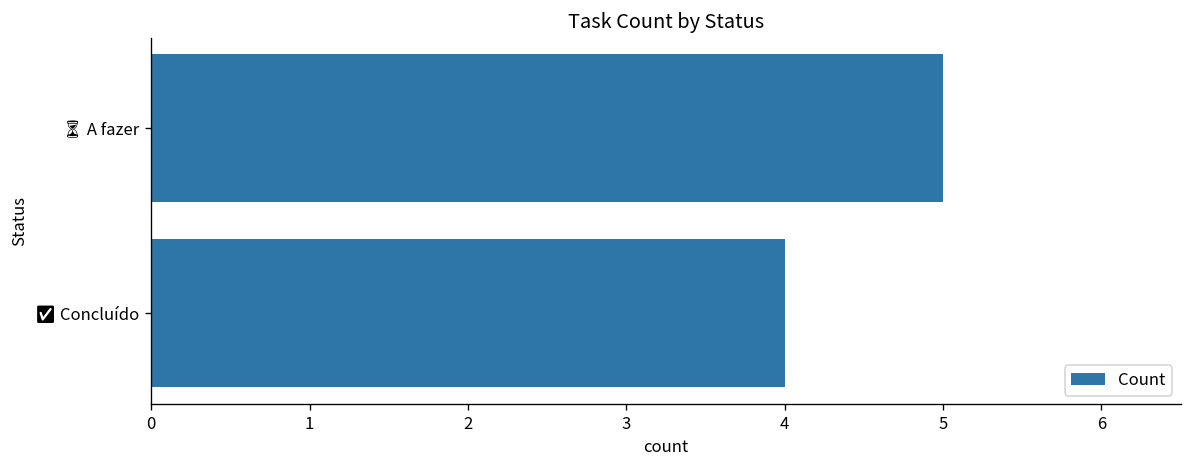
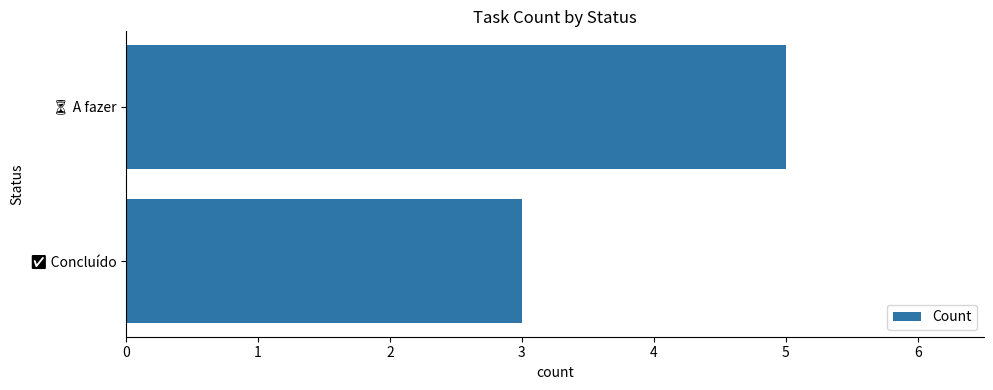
  {
    "⏳ A fazer": 5,
-   "✅ Concluído": 4
+   "✅ Concluído": 3
  }
